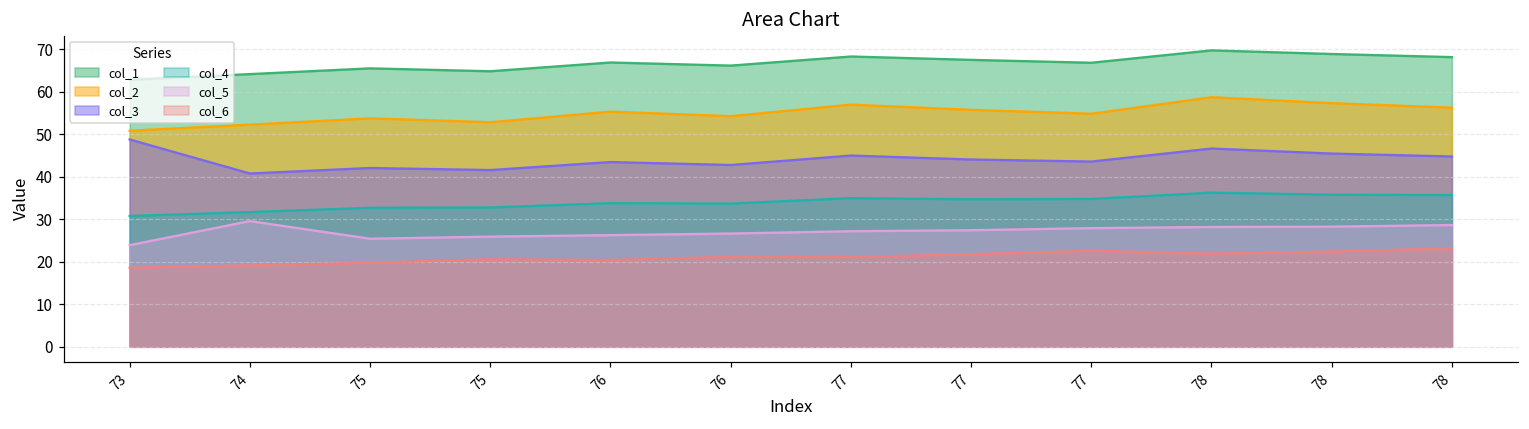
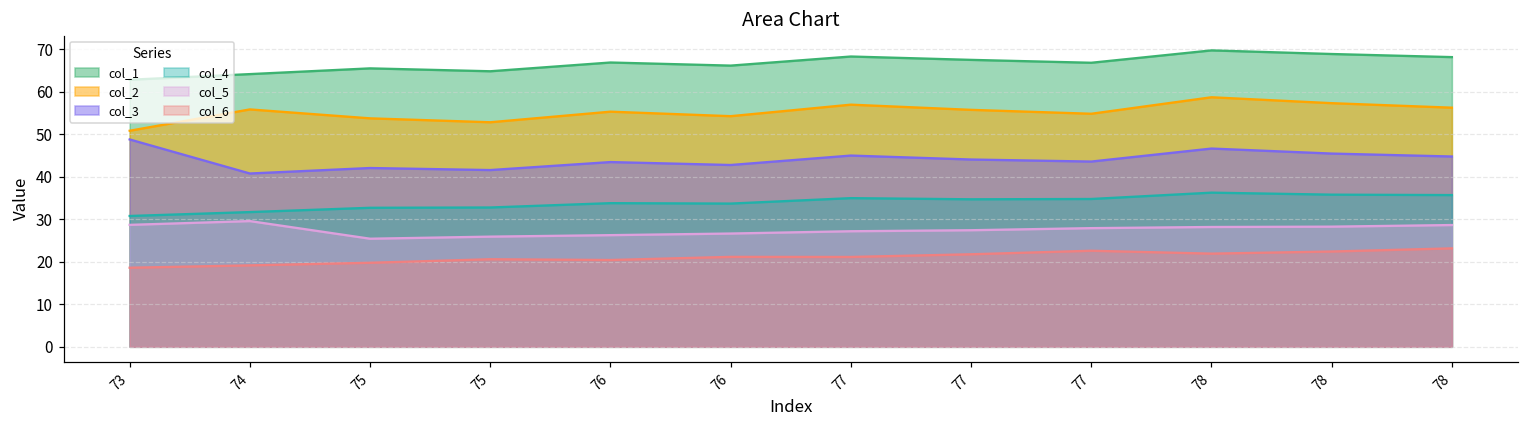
  {
    "col_2": {
      "73": 51,
-     "74": 52
+     "74": 56
    },
    "col_3": {
      "73": 49,
      "74": 41
    },
    "col_5": {
-     "73": 24,
+     "73": 29,
      "74": 30
    },
    "col_6": {
      "73": 19,
      "74": 19
    }
  }
